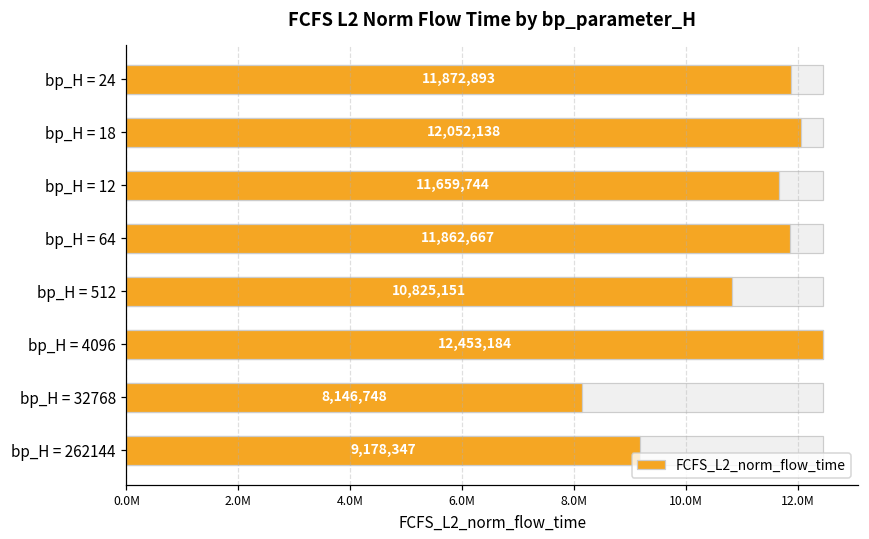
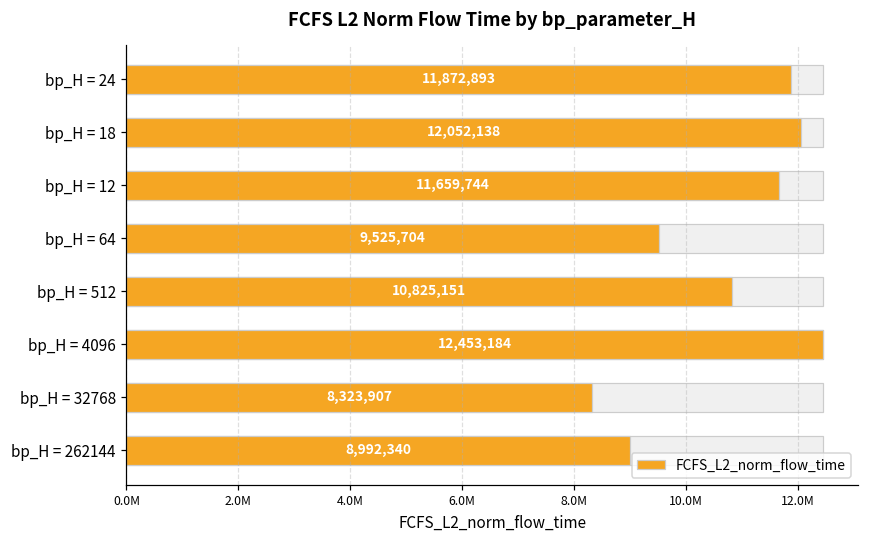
  {
    "FCFS_L2_norm_flow_time": {
-     "bp_H = 64": "11,862,667",
+     "bp_H = 64": "9,525,704",
      "bp_H = 4096": "12,453,184",
-     "bp_H = 32768": "8,146,748",
-     "bp_H = 262144": "9,178,347"
+     "bp_H = 32768": "8,323,907",
+     "bp_H = 262144": "8,992,340"
    }
  }
